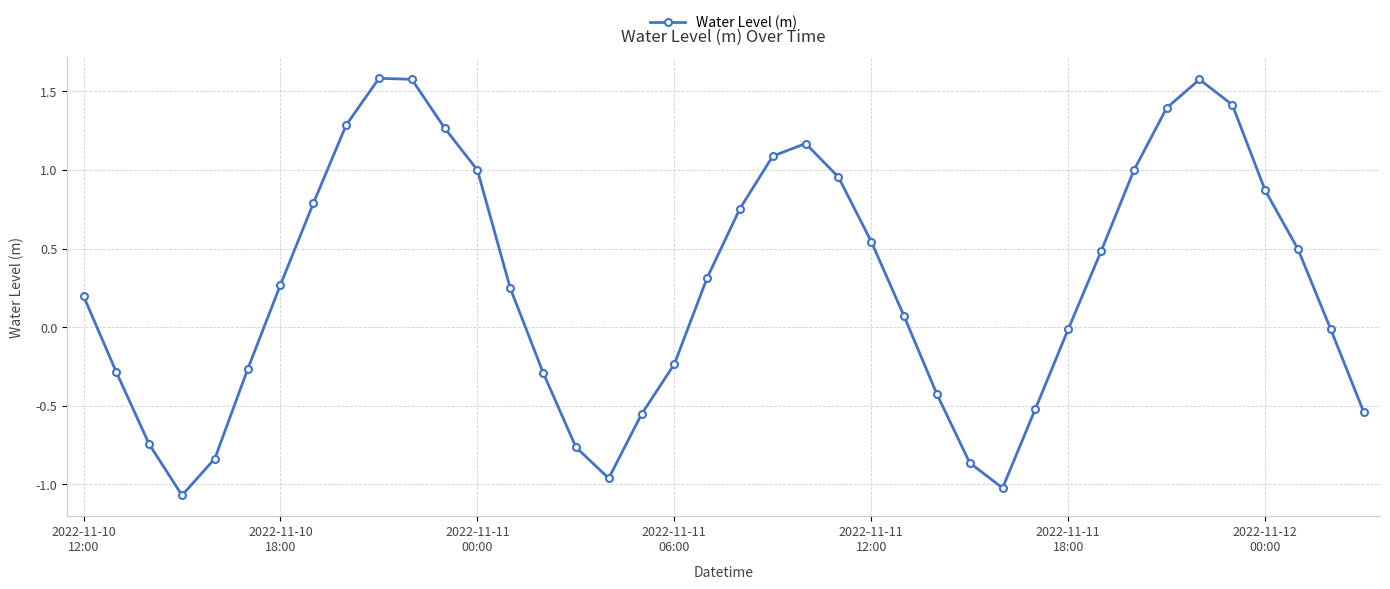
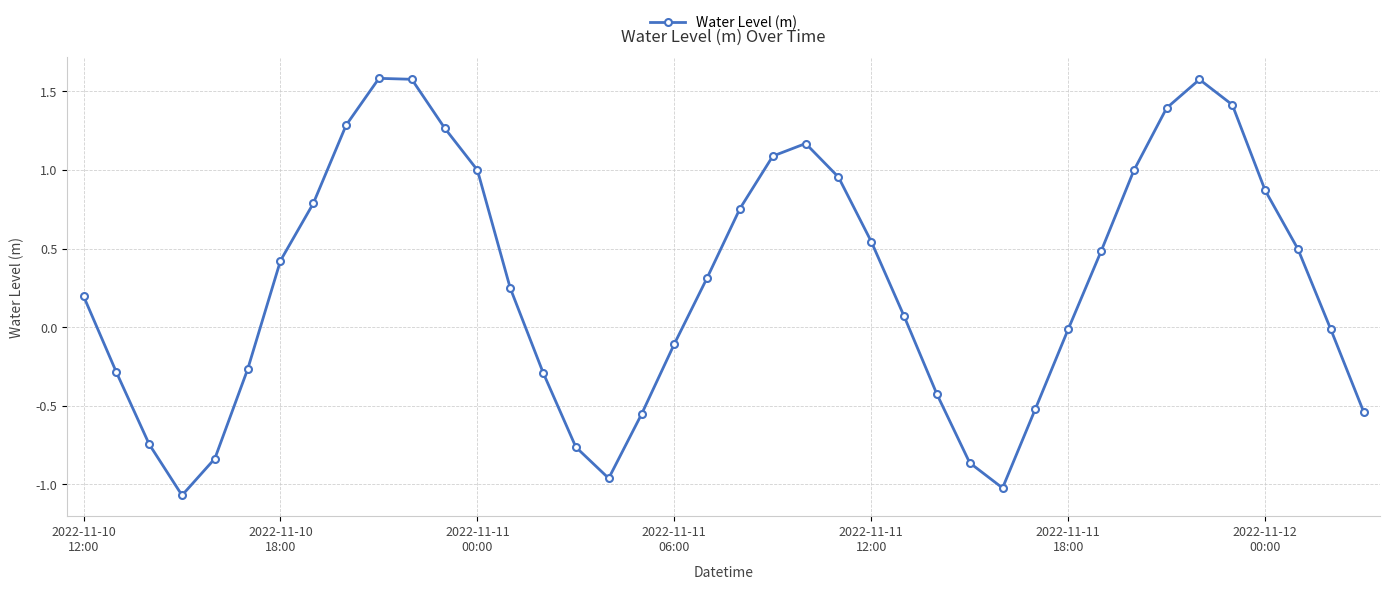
  {
    "2022-11-10 12:00": 0.20,
-   "2022-11-10 18:00": 0.27,
+   "2022-11-10 18:00": 0.42,
    "2022-11-11 00:00": 1.00,
-   "2022-11-11 06:00": -0.23,
+   "2022-11-11 06:00": -0.11,
    "2022-11-11 12:00": 0.54,
    "2022-11-11 18:00": -0.01,
    "2022-11-12 00:00": 0.87
  }
